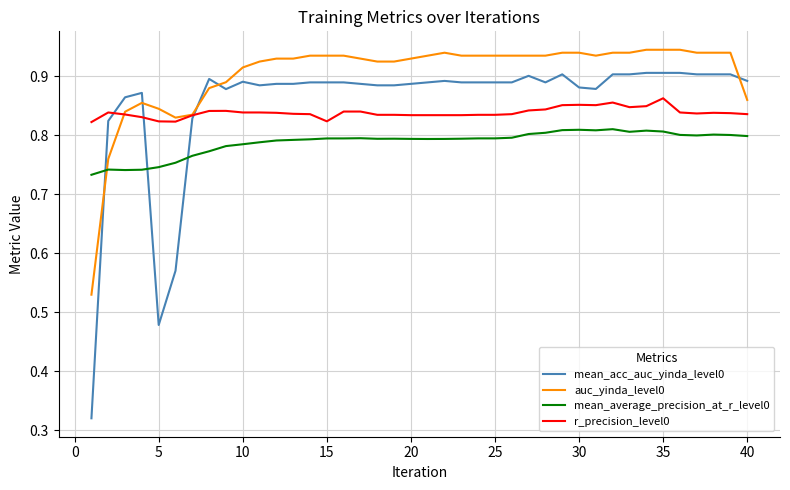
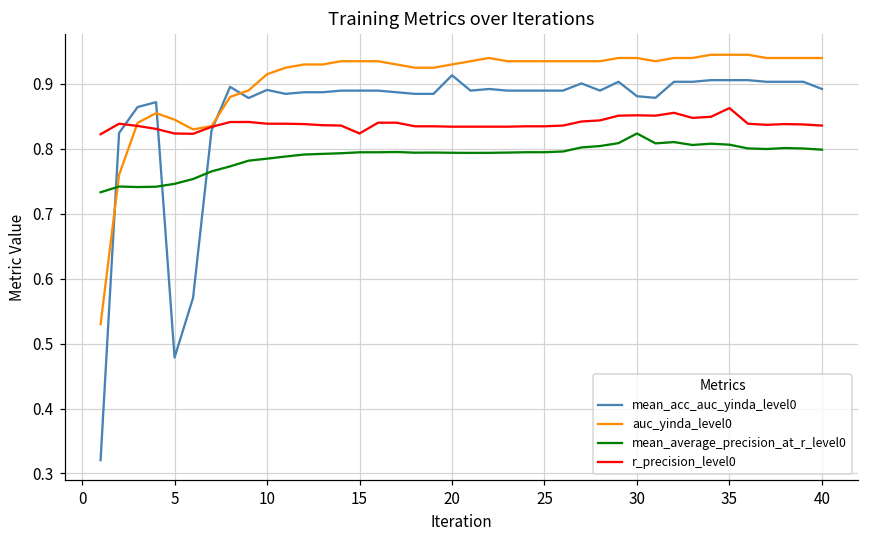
  {
    "mean_acc_auc_yinda_level0": {
      "5": 0.48,
      "10": 0.89,
      "15": 0.89,
-     "20": 0.89,
+     "20": 0.91,
      "25": 0.89,
      "30": 0.88,
      "35": 0.91,
      "40": 0.89
    },
    "auc_yinda_level0": {
      "5": 0.85,
      "10": 0.92,
      "15": 0.94,
      "20": 0.93,
      "25": 0.93,
      "30": 0.94,
      "35": 0.95,
-     "40": 0.86
+     "40": 0.94
    },
    "mean_average_precision_at_r_level0": {
      "5": 0.75,
      "10": 0.78,
      "15": 0.79,
      "20": 0.79,
      "25": 0.79,
-     "30": 0.81,
+     "30": 0.82,
      "35": 0.81,
      "40": 0.80
    },
    "r_precision_level0": {
      "5": 0.82,
      "10": 0.84,
      "15": 0.82,
      "20": 0.83,
      "25": 0.83,
      "30": 0.85,
      "35": 0.86,
      "40": 0.84
    }
  }
